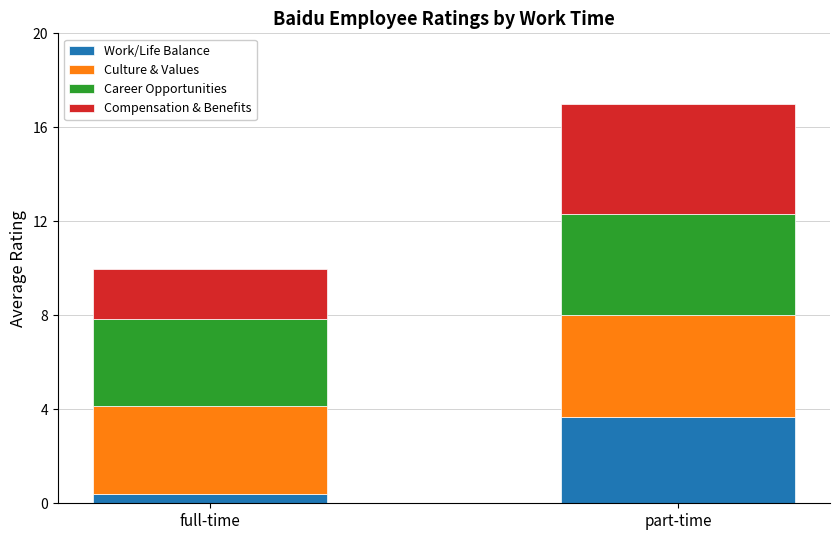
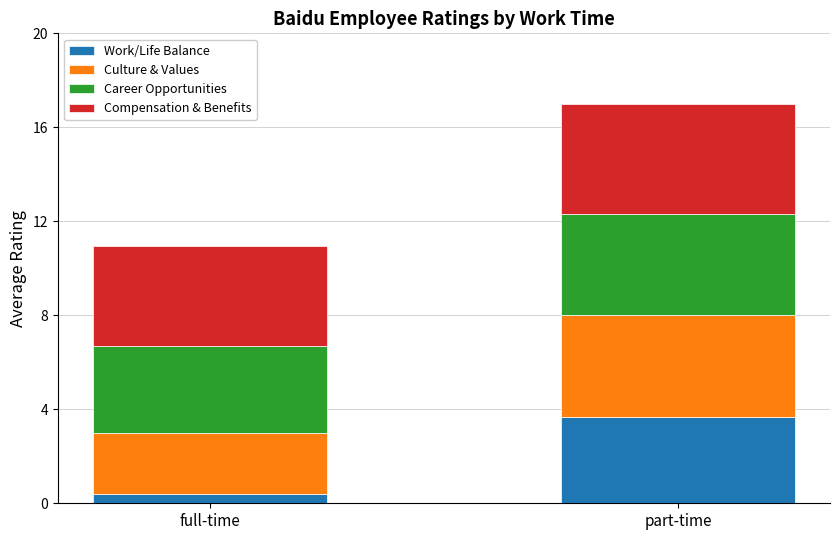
  {
    "Work/Life Balance": {
      "full-time": 0.4,
      "part-time": 3.7
    },
    "Culture & Values": {
-     "full-time": 3.7,
+     "full-time": 2.6,
      "part-time": 4.3
    },
    "Career Opportunities": {
      "full-time": 3.7,
      "part-time": 4.3
    },
    "Compensation & Benefits": {
-     "full-time": 2.1,
+     "full-time": 4.3,
      "part-time": 4.7
    }
  }
